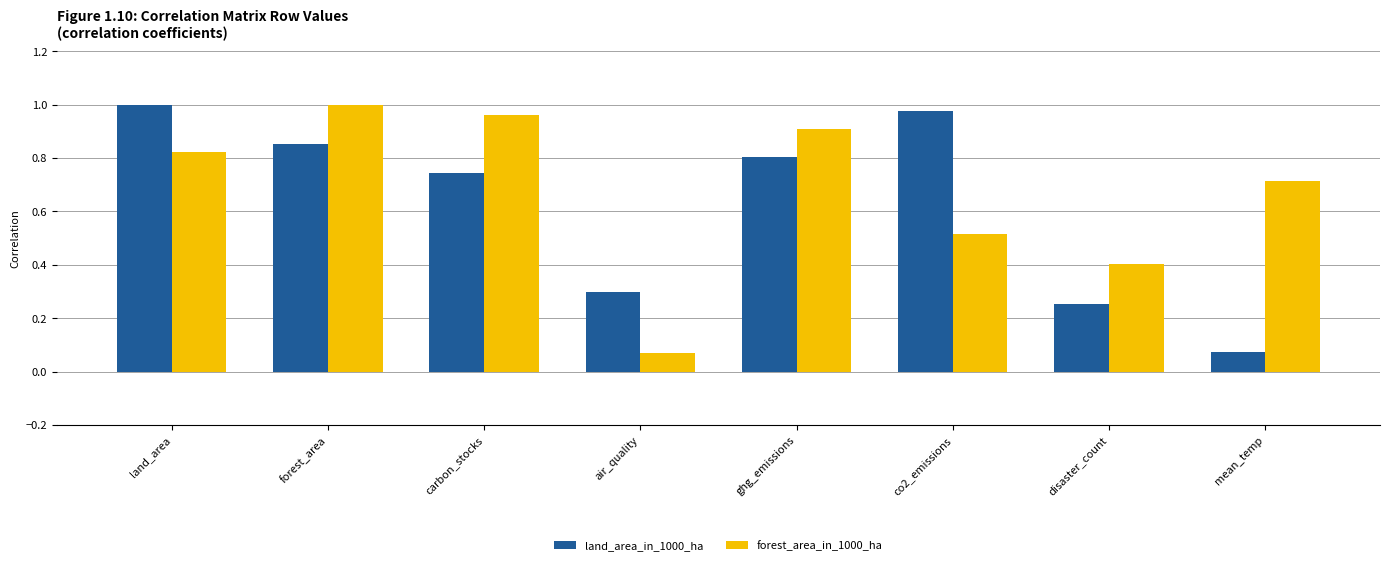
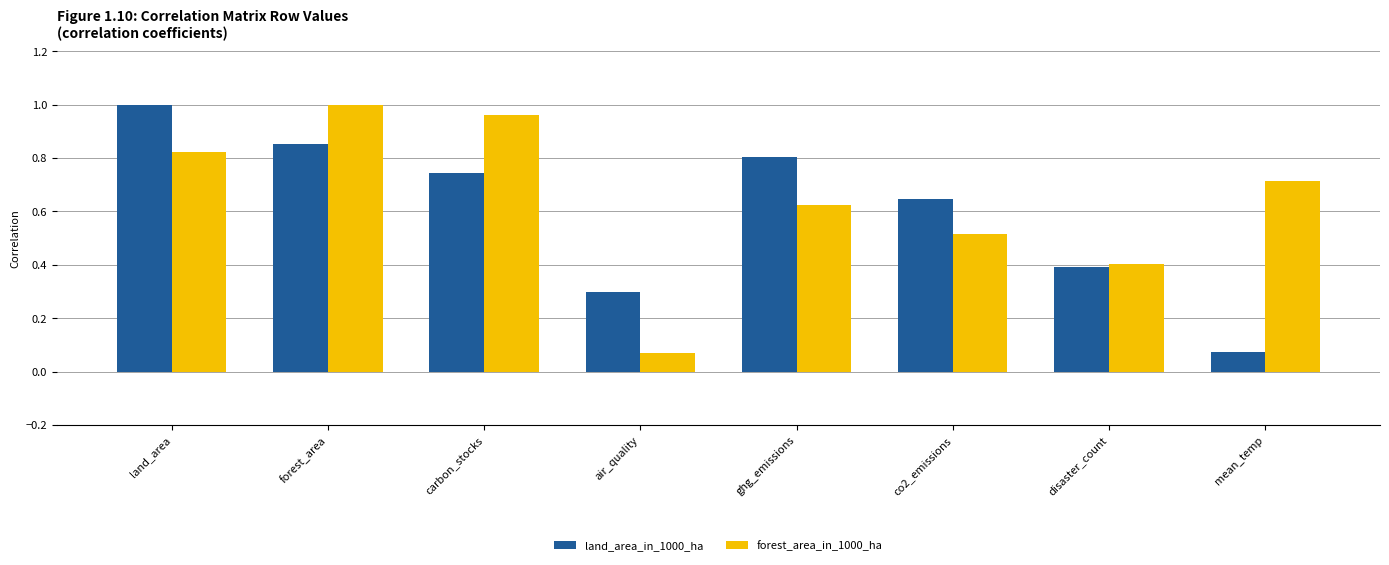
  {
    "land_area_in_1000_ha": {
      "land_area": 1.00,
      "forest_area": 0.85,
      "carbon_stocks": 0.74,
      "air_quality": 0.30,
      "ghg_emissions": 0.81,
-     "co2_emissions": 0.98,
-     "disaster_count": 0.25,
+     "co2_emissions": 0.65,
+     "disaster_count": 0.39,
      "mean_temp": 0.07
    },
    "forest_area_in_1000_ha": {
      "land_area": 0.82,
      "forest_area": 1.00,
      "carbon_stocks": 0.96,
      "air_quality": 0.07,
-     "ghg_emissions": 0.91,
+     "ghg_emissions": 0.62,
      "co2_emissions": 0.52,
      "disaster_count": 0.40,
      "mean_temp": 0.71
    }
  }
